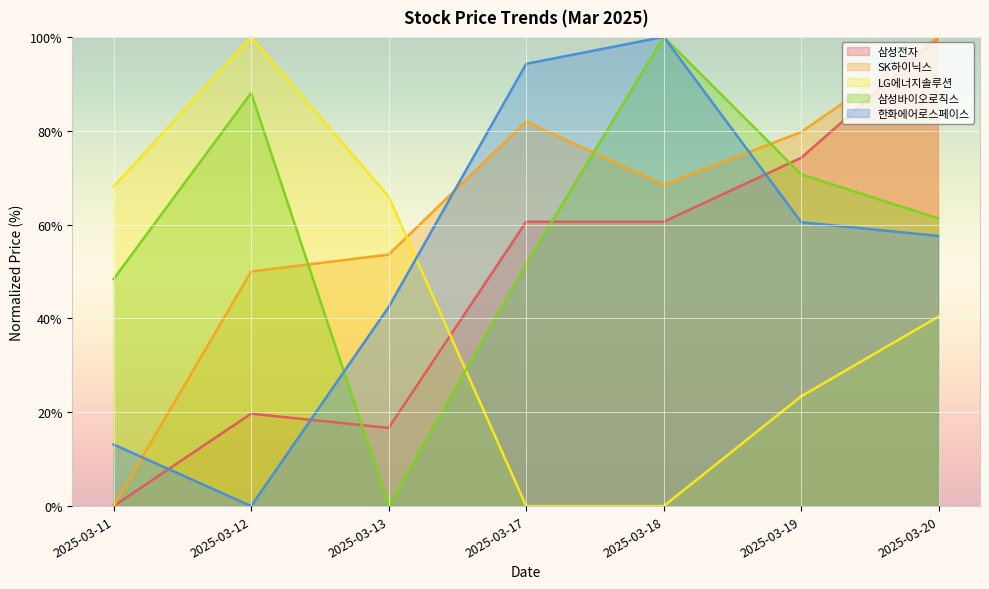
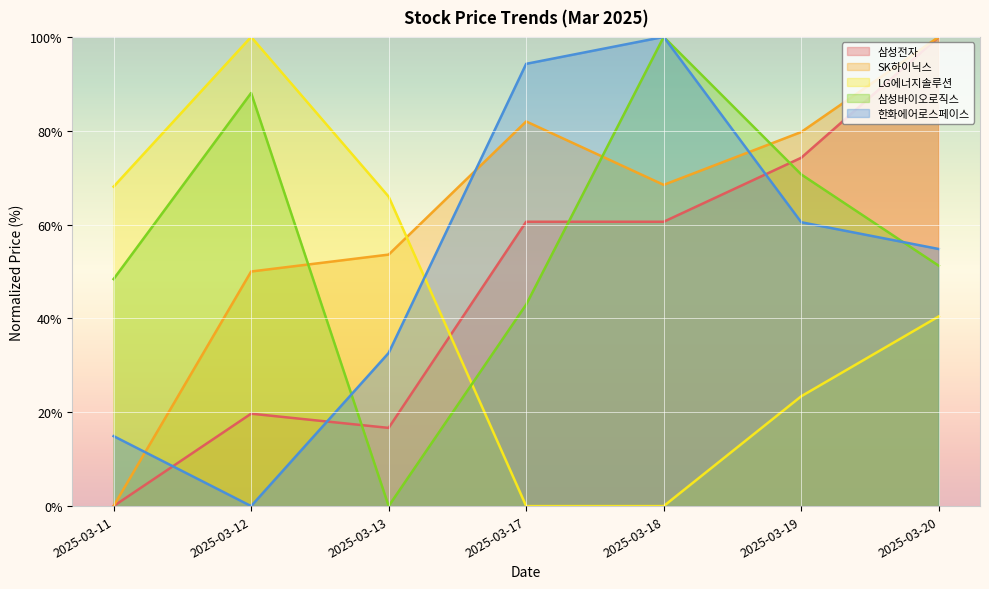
  {
    "삼성바이오로직스": {
      "2025-03-11": "48%",
      "2025-03-12": "88%",
      "2025-03-13": "0%",
-     "2025-03-17": "52%",
+     "2025-03-17": "43%",
      "2025-03-19": "71%",
-     "2025-03-20": "61%"
+     "2025-03-20": "51%"
    },
    "한화에어로스페이스": {
-     "2025-03-11": "13%",
+     "2025-03-11": "15%",
      "2025-03-12": "0%",
-     "2025-03-13": "42%",
+     "2025-03-13": "33%",
      "2025-03-17": "94%",
      "2025-03-19": "61%",
-     "2025-03-20": "58%"
+     "2025-03-20": "55%"
    }
  }
